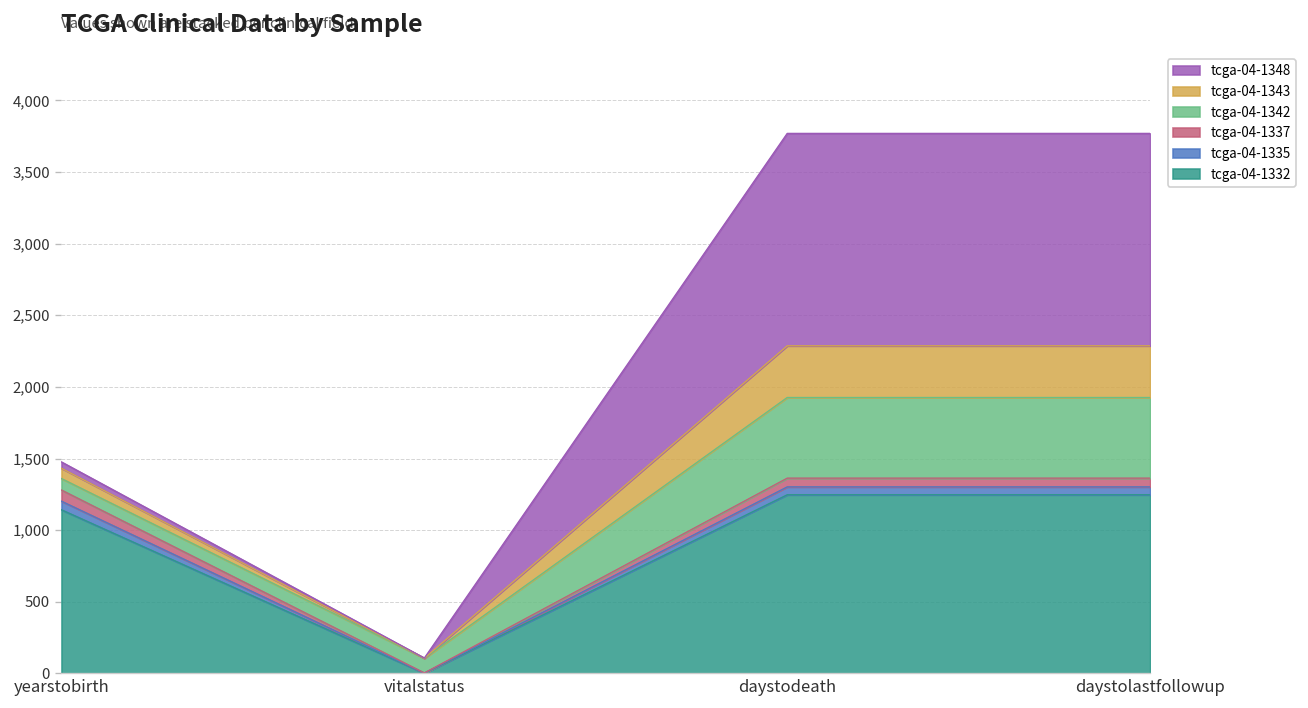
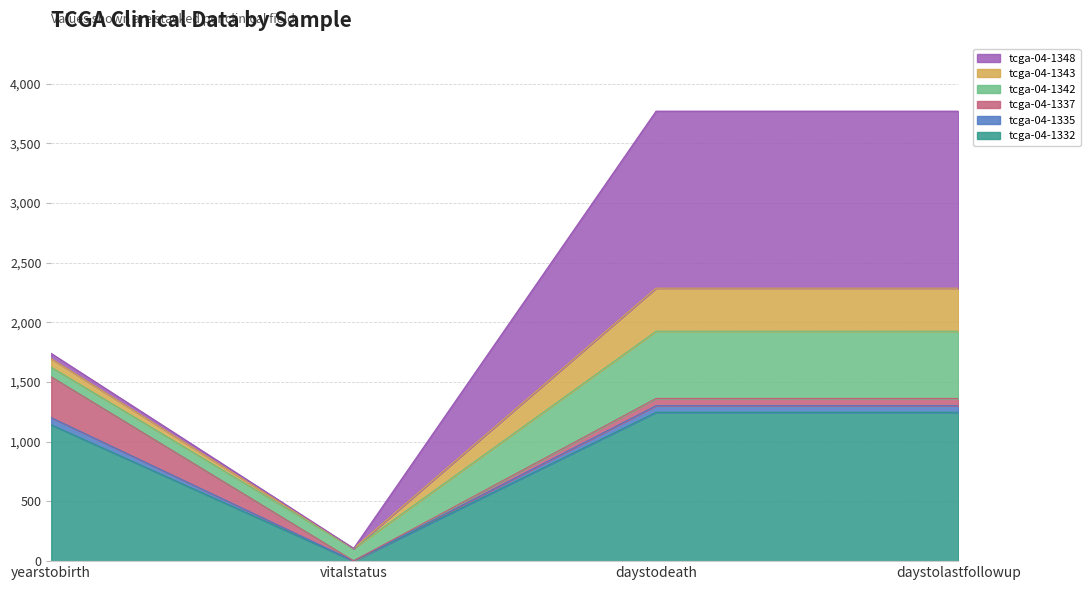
  {
    "tcga-04-1332": {
      "yearstobirth": "1,140",
      "daystodeath": "1,250",
      "daystolastfollowup": "1,250"
    },
    "tcga-04-1335": {
      "yearstobirth": "60",
      "daystodeath": "60",
      "daystolastfollowup": "60"
    },
    "tcga-04-1337": {
-     "yearstobirth": "80",
+     "yearstobirth": "340",
      "daystodeath": "60",
      "daystolastfollowup": "60"
    },
    "tcga-04-1342": {
      "yearstobirth": "80",
      "daystodeath": "560",
      "daystolastfollowup": "560"
    },
    "tcga-04-1343": {
      "yearstobirth": "70",
      "daystodeath": "360",
      "daystolastfollowup": "360"
    },
    "tcga-04-1348": {
      "yearstobirth": "40",
      "daystodeath": "1,480",
      "daystolastfollowup": "1,480"
    }
  }
